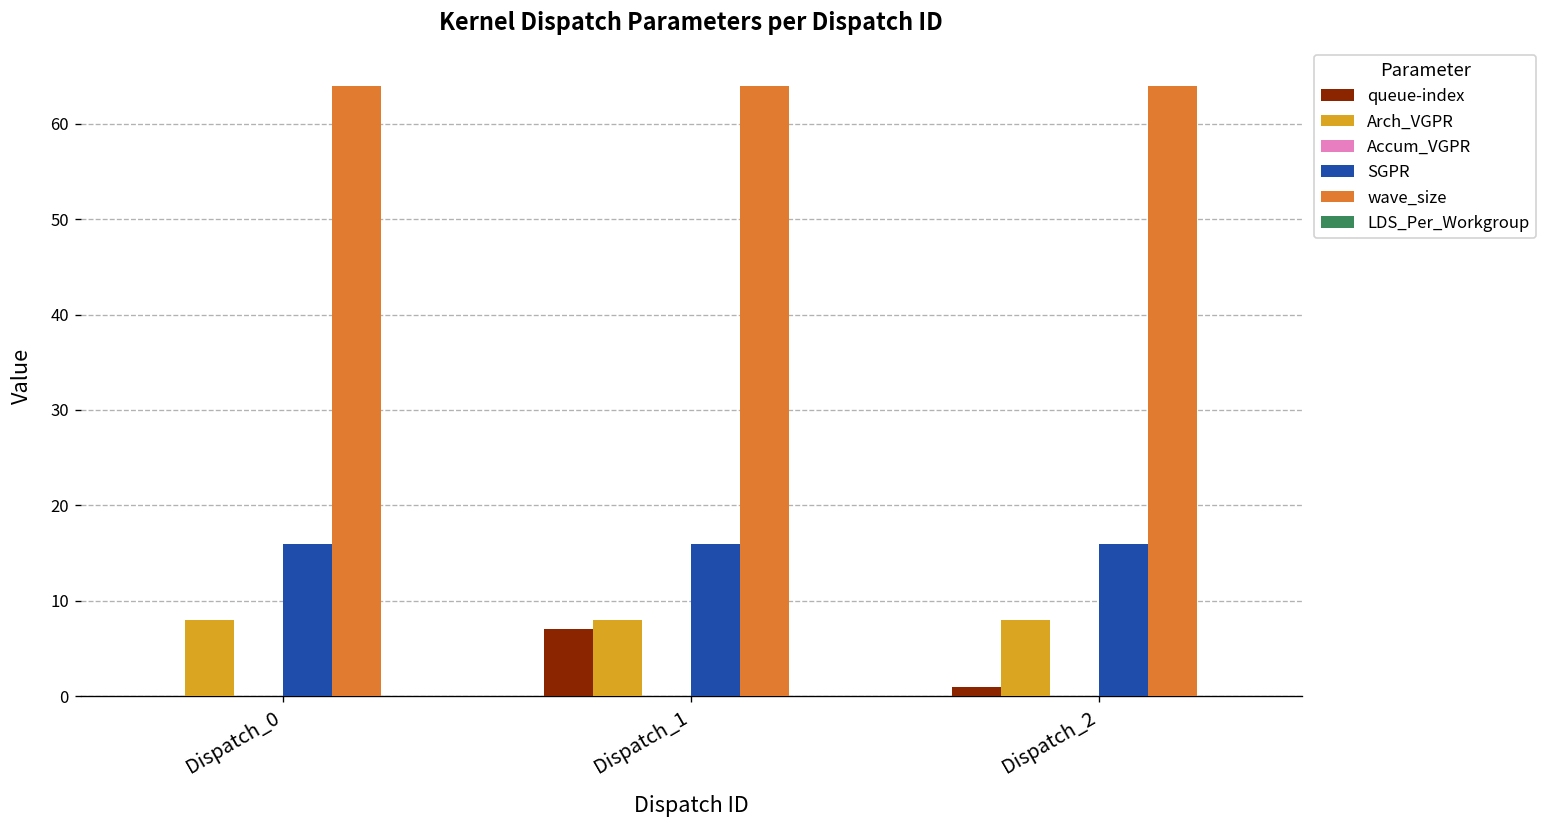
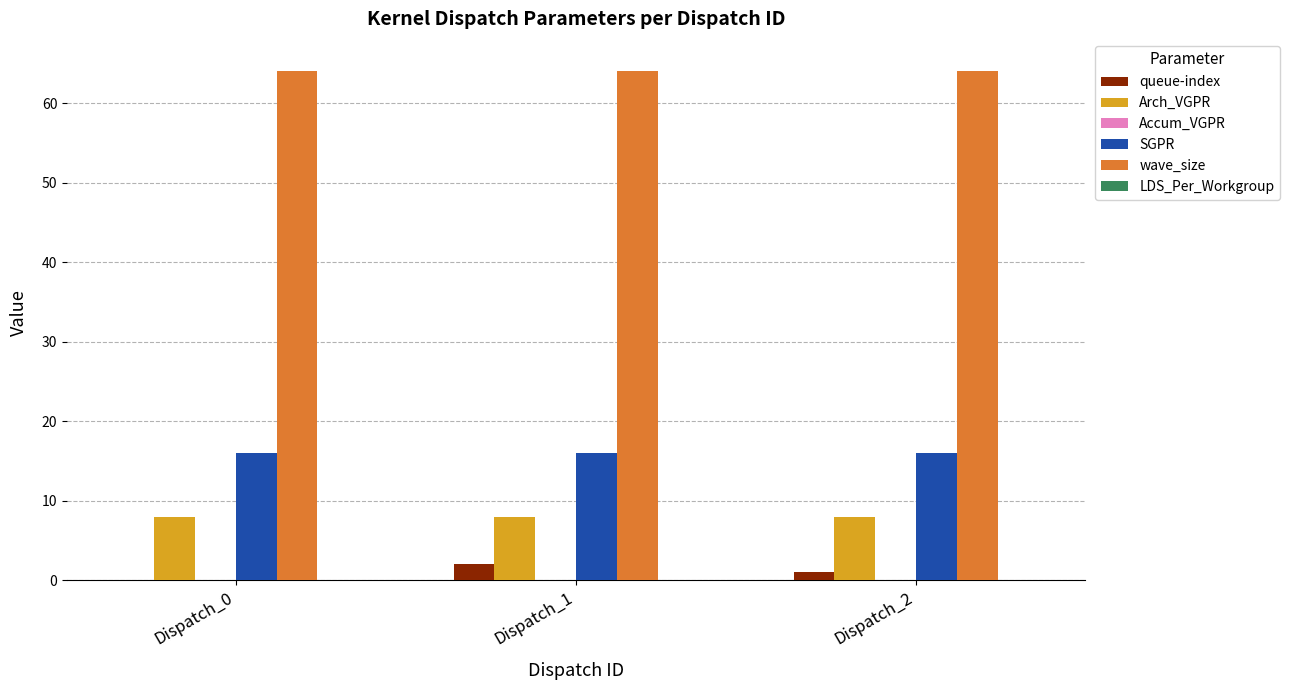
  {
    "queue-index": {
      "Dispatch_0": 0,
-     "Dispatch_1": 7,
+     "Dispatch_1": 2,
      "Dispatch_2": 1
    },
    "Accum_VGPR": {
      "Dispatch_0": 0,
      "Dispatch_1": 0,
      "Dispatch_2": 0
    },
    "SGPR": {
      "Dispatch_0": 16,
      "Dispatch_1": 16,
      "Dispatch_2": 16
    },
    "LDS_Per_Workgroup": {
      "Dispatch_0": 0,
      "Dispatch_1": 0,
      "Dispatch_2": 0
    }
  }
